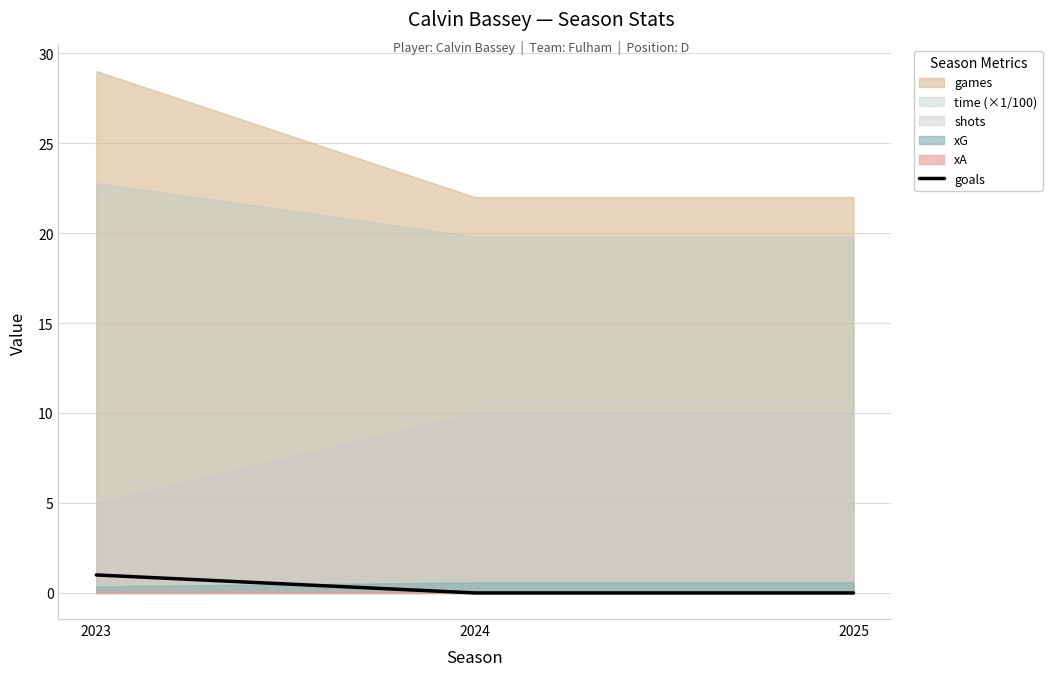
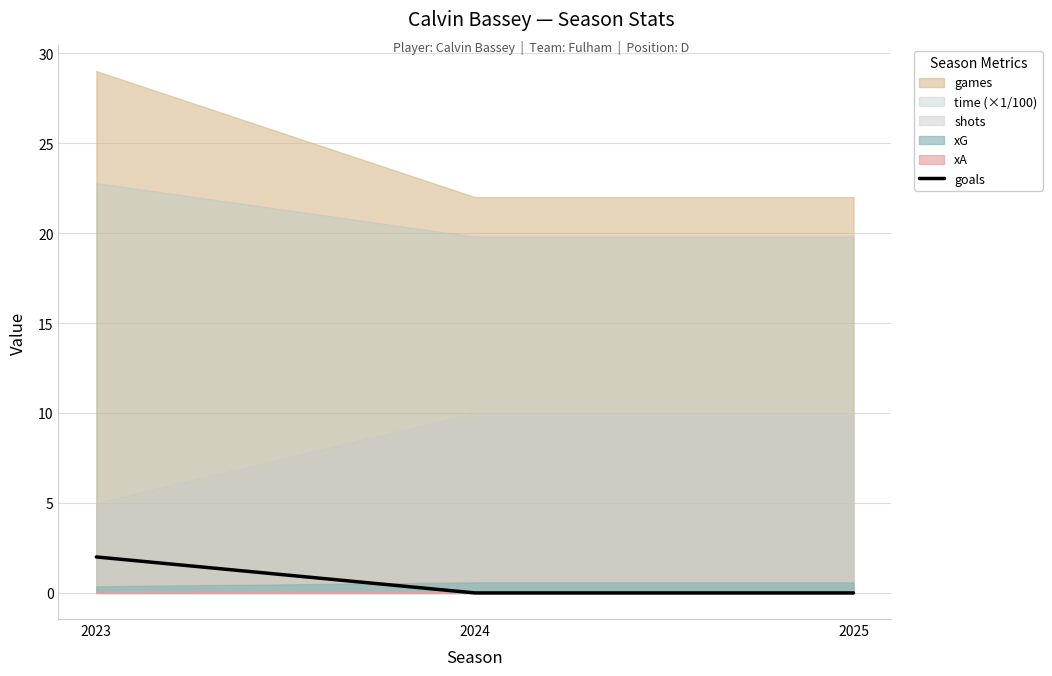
  {
    "goals": {
-     "2023": 1
+     "2023": 2
    }
  }
